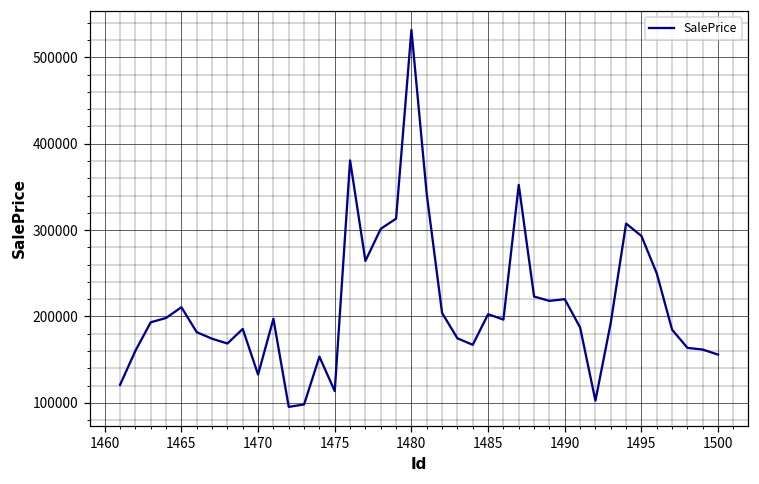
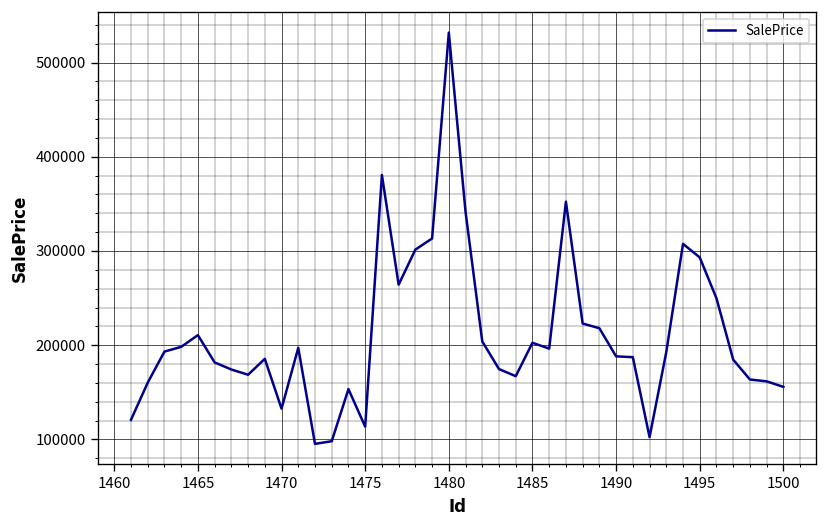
  {
    "1465": 210000,
    "1470": 130000,
    "1475": 110000,
    "1480": 530000,
    "1485": 200000,
-   "1490": 220000,
+   "1490": 190000,
    "1495": 290000,
    "1500": 160000
  }
